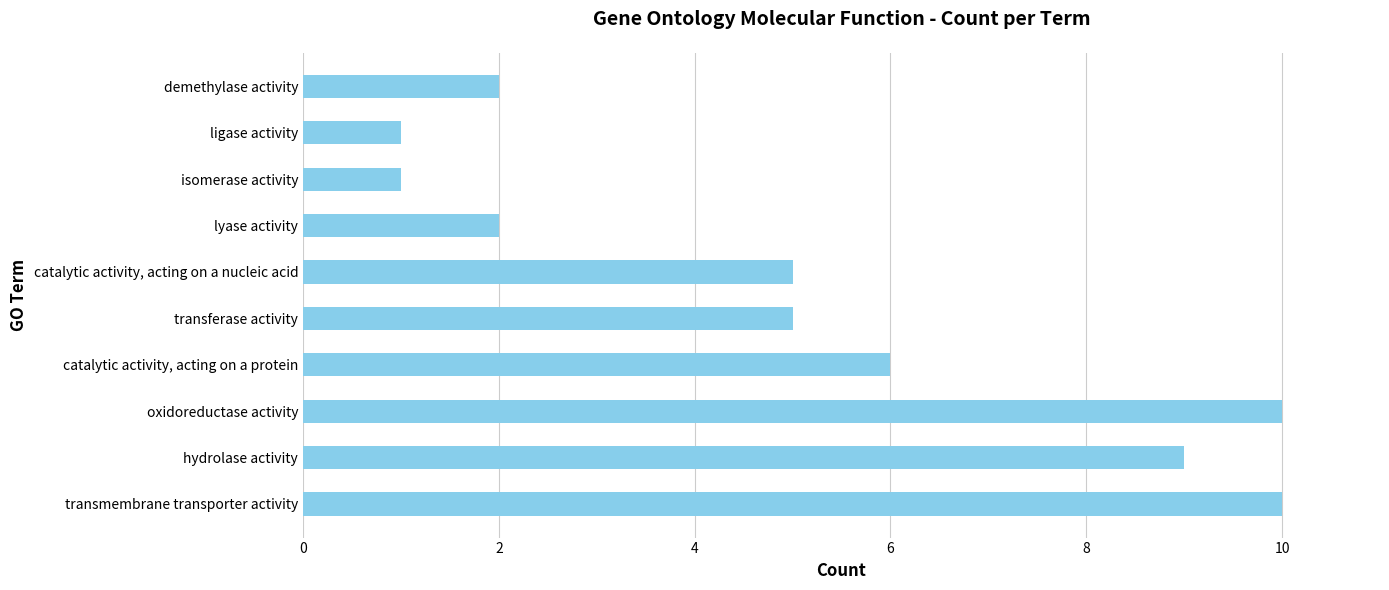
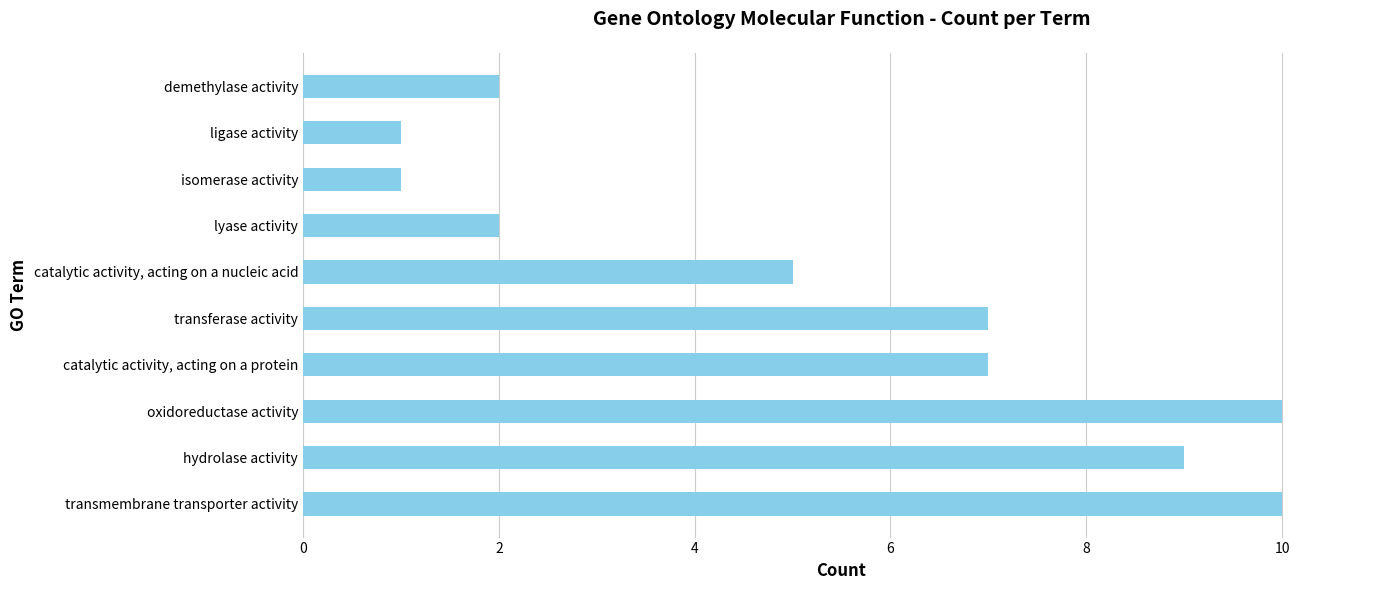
  {
    "demethylase activity": 2,
    "ligase activity": 1,
    "isomerase activity": 1,
    "lyase activity": 2,
    "catalytic activity, acting on a nucleic acid": 5,
-   "transferase activity": 5,
-   "catalytic activity, acting on a protein": 6,
+   "transferase activity": 7,
+   "catalytic activity, acting on a protein": 7,
    "oxidoreductase activity": 10,
    "hydrolase activity": 9,
    "transmembrane transporter activity": 10
  }
